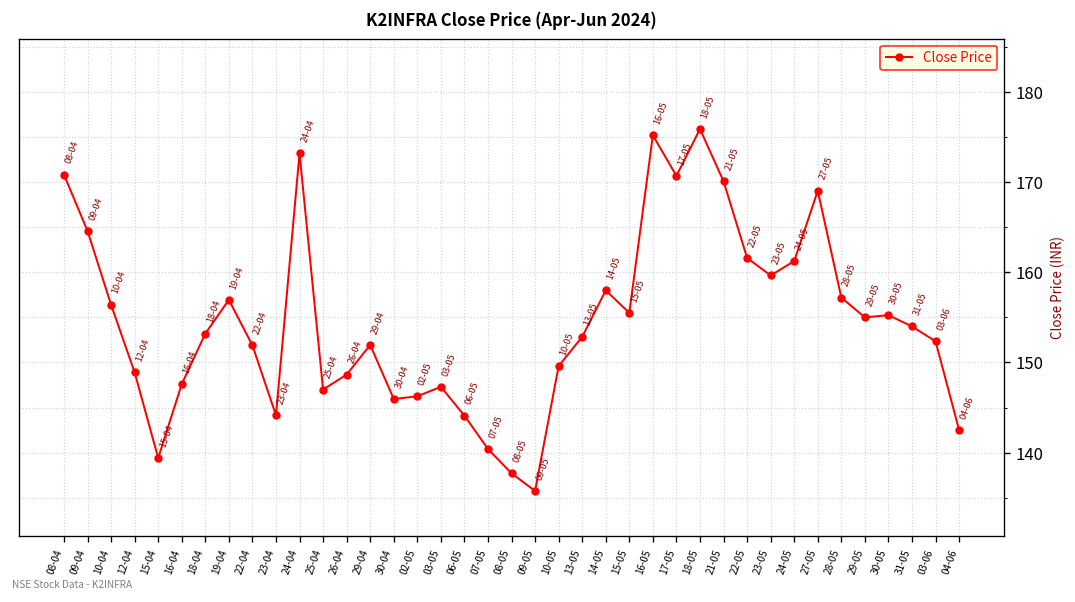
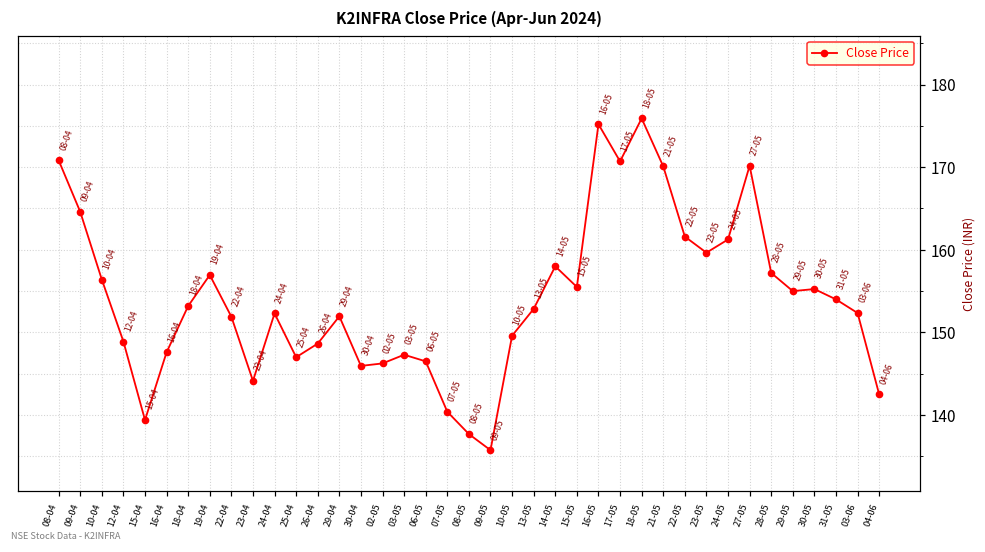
  {
    "18-04": 153,
-   "24-04": 173,
+   "24-04": 152,
    "25-04": 147,
-   "06-05": 144,
+   "06-05": 147,
    "10-05": 150,
    "23-05": 160,
-   "27-05": 169
+   "27-05": 170
  }
